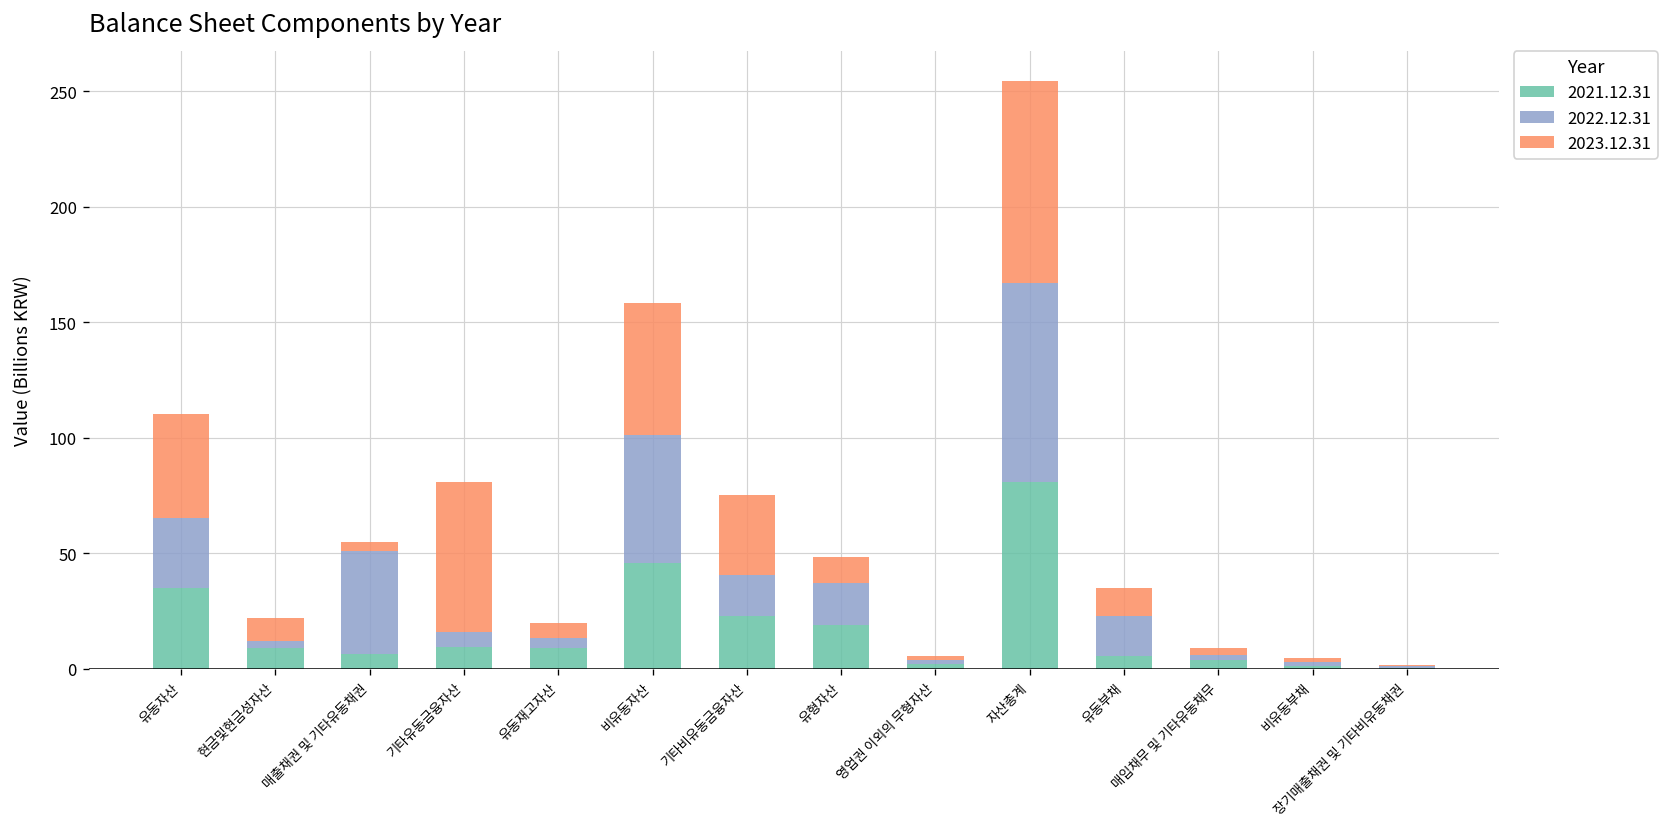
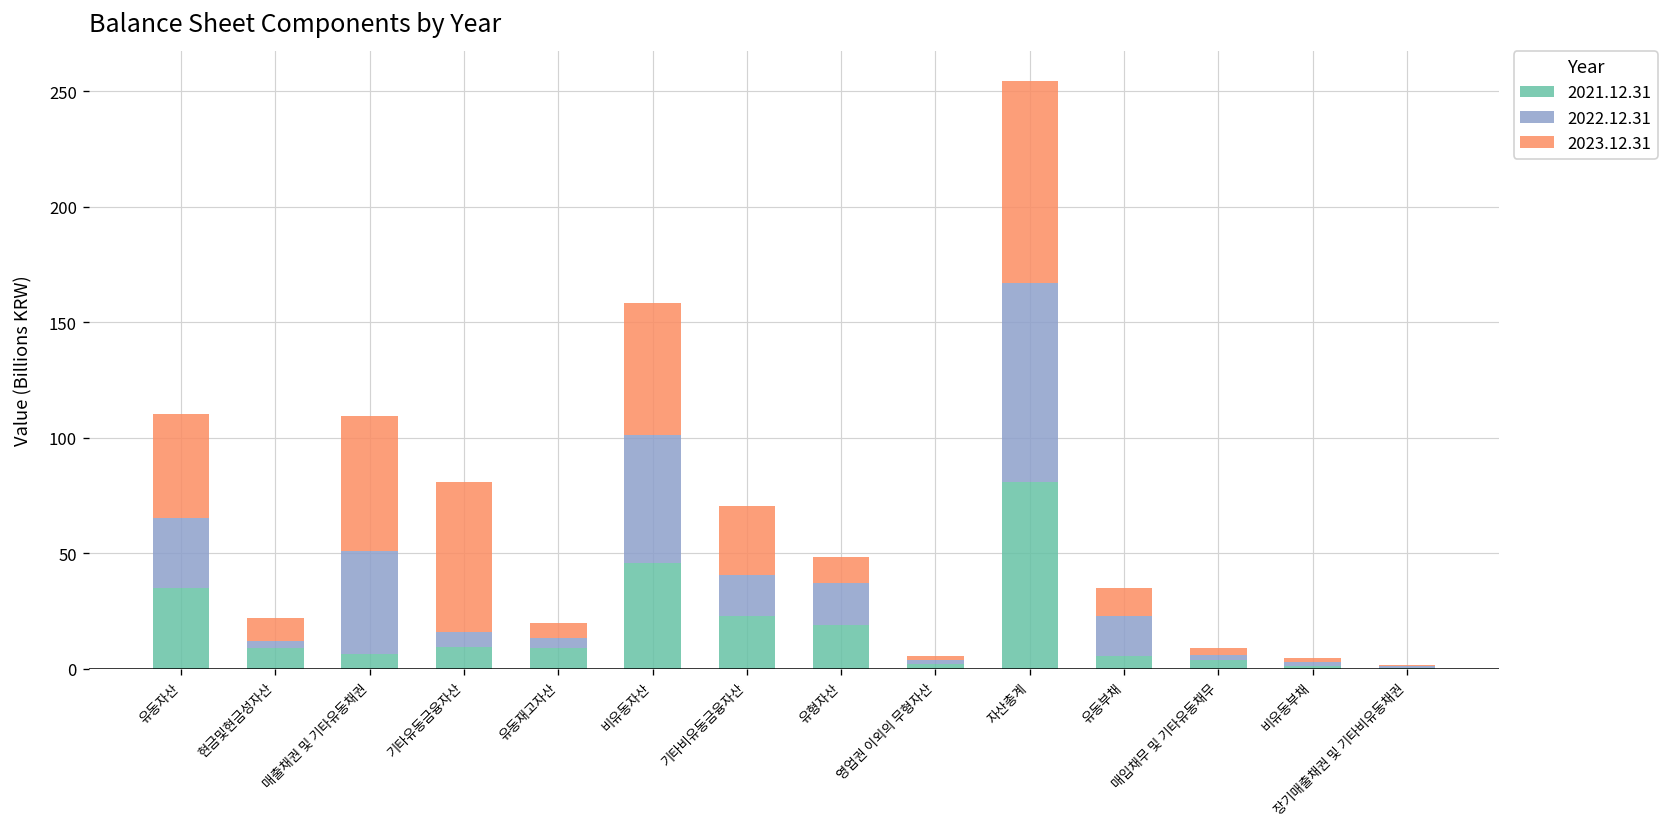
  {
    "2022.12.31": {
      "유동자산": 30,
      "현금및현금성자산": 3,
      "매출채권 및 기타유동채권": 44,
      "기타유동금융자산": 6,
      "유동재고자산": 4,
      "비유동자산": 56,
      "기타비유동금융자산": 18,
      "유형자산": 18,
      "영업권 이외의 무형자산": 2,
      "자산총계": 86,
      "유동부채": 17,
      "매입채무 및 기타유동채무": 2,
      "비유동부채": 2
    },
    "2023.12.31": {
      "유동자산": 45,
      "현금및현금성자산": 10,
-     "매출채권 및 기타유동채권": 4,
+     "매출채권 및 기타유동채권": 58,
      "기타유동금융자산": 65,
      "유동재고자산": 6,
      "비유동자산": 57,
-     "기타비유동금융자산": 35,
+     "기타비유동금융자산": 30,
      "유형자산": 11,
      "영업권 이외의 무형자산": 2,
      "자산총계": 88,
      "유동부채": 12,
      "매입채무 및 기타유동채무": 3,
      "비유동부채": 2
    }
  }
